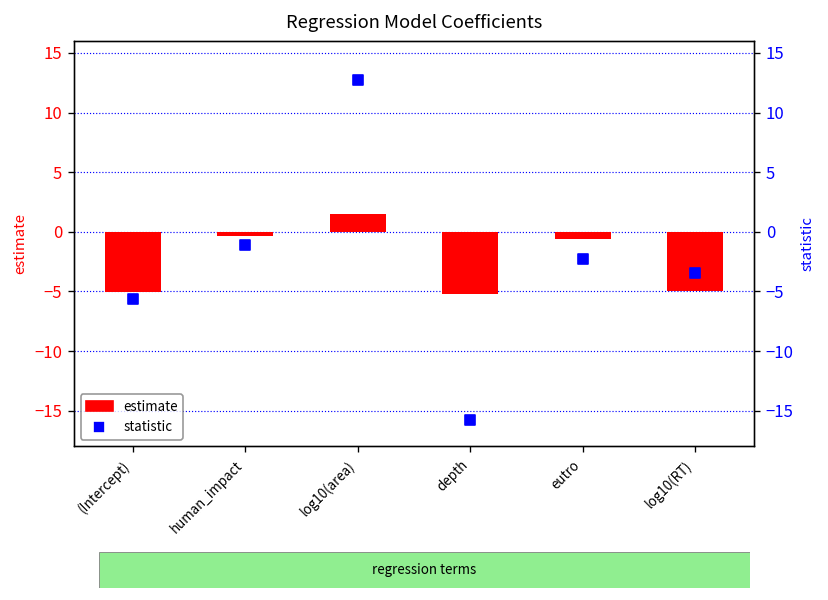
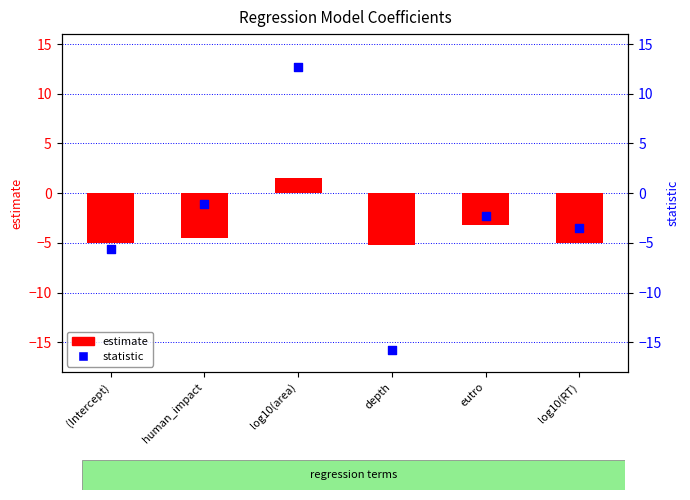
  {
    "estimate": {
      "(Intercept)": -5,
-     "human_impact": 0,
+     "human_impact": -5,
      "log10(area)": 1,
      "depth": -5,
-     "eutro": -1,
+     "eutro": -3,
      "log10(RT)": -5
    }
  }
